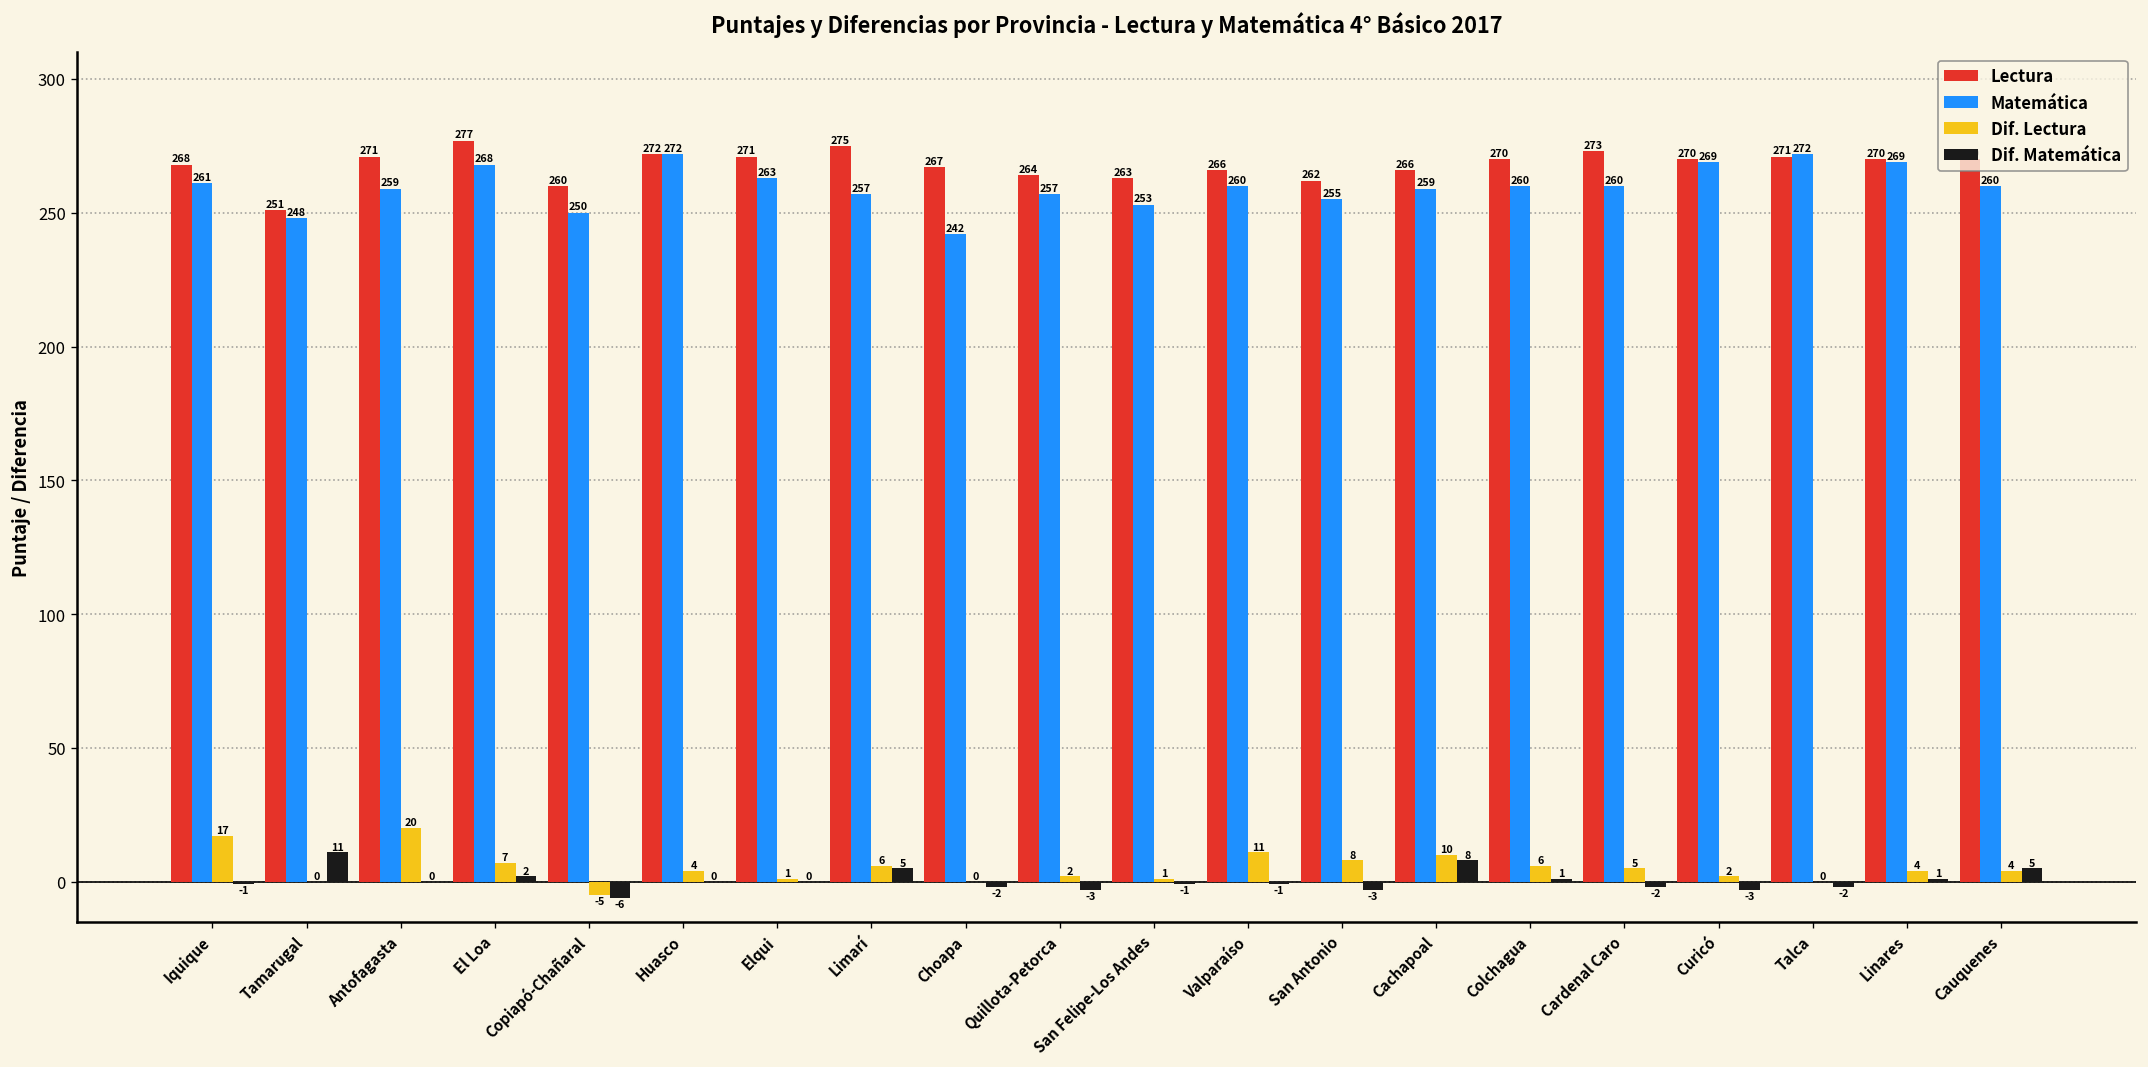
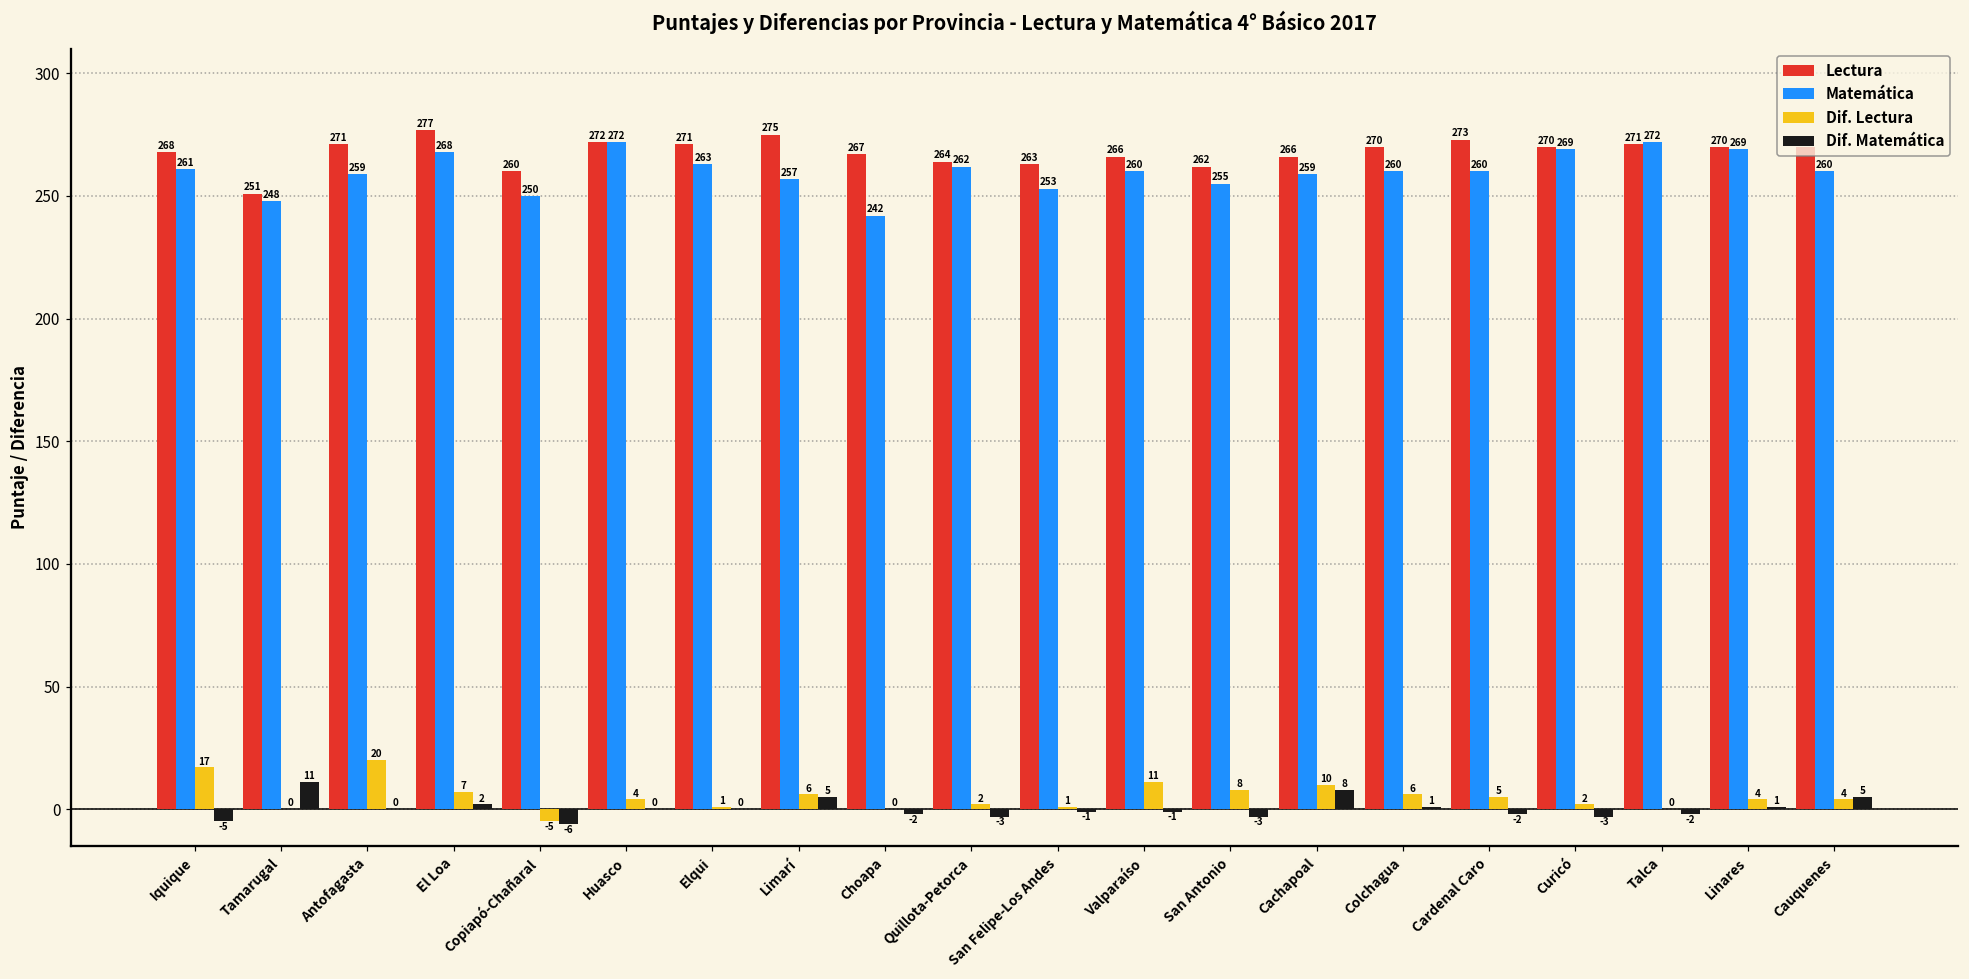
  {
    "Lectura": {
      "Iquique": 268,
      "Tamarugal": 251,
      "Antofagasta": 271,
      "El Loa": 277,
      "Copiapó-Chañaral": 260,
      "Huasco": 272,
      "Elqui": 271,
      "Limarí": 275,
      "Choapa": 267,
      "Quillota-Petorca": 264,
      "San Felipe-Los Andes": 263,
      "Valparaíso": 266,
      "San Antonio": 262,
      "Cachapoal": 266,
      "Colchagua": 270,
      "Cardenal Caro": 273,
      "Curicó": 270,
      "Talca": 271,
      "Linares": 270
    },
    "Matemática": {
      "Iquique": 261,
      "Tamarugal": 248,
      "Antofagasta": 259,
      "El Loa": 268,
      "Copiapó-Chañaral": 250,
      "Huasco": 272,
      "Elqui": 263,
      "Limarí": 257,
      "Choapa": 242,
-     "Quillota-Petorca": 257,
+     "Quillota-Petorca": 262,
      "San Felipe-Los Andes": 253,
      "Valparaíso": 260,
      "San Antonio": 255,
      "Cachapoal": 259,
      "Colchagua": 260,
      "Cardenal Caro": 260,
      "Curicó": 269,
      "Talca": 272,
      "Linares": 269,
      "Cauquenes": 260
    },
    "Dif. Lectura": {
      "Iquique": 17,
      "Tamarugal": 0,
      "Antofagasta": 20,
      "El Loa": 7,
      "Copiapó-Chañaral": -5,
      "Huasco": 4,
      "Elqui": 1,
      "Limarí": 6,
      "Choapa": 0,
      "Quillota-Petorca": 2,
      "San Felipe-Los Andes": 1,
      "Valparaíso": 11,
      "San Antonio": 8,
      "Cachapoal": 10,
      "Colchagua": 6,
      "Cardenal Caro": 5,
      "Curicó": 2,
      "Talca": 0,
      "Linares": 4,
      "Cauquenes": 4
    },
    "Dif. Matemática": {
-     "Iquique": -1,
+     "Iquique": -5,
      "Tamarugal": 11,
      "Antofagasta": 0,
      "El Loa": 2,
      "Copiapó-Chañaral": -6,
      "Huasco": 0,
      "Elqui": 0,
      "Limarí": 5,
      "Choapa": -2,
      "Quillota-Petorca": -3,
      "San Felipe-Los Andes": -1,
      "Valparaíso": -1,
      "San Antonio": -3,
      "Cachapoal": 8,
      "Colchagua": 1,
      "Cardenal Caro": -2,
      "Curicó": -3,
      "Talca": -2,
      "Linares": 1,
      "Cauquenes": 5
    }
  }
